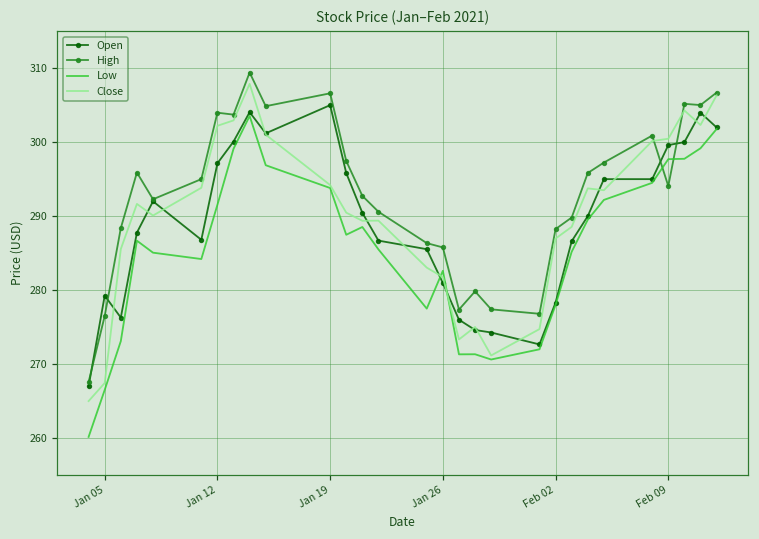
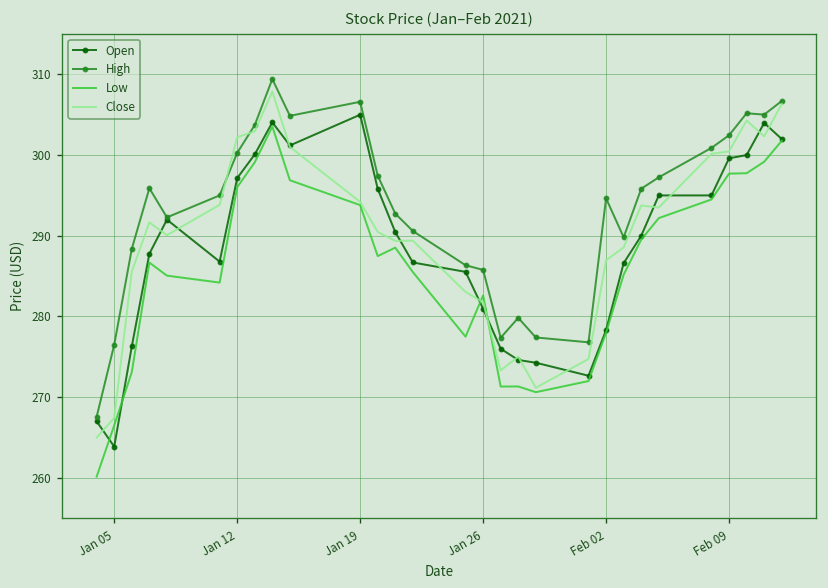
  {
    "Open": {
-     "Jan 05": 279,
+     "Jan 05": 264,
      "Jan 12": 297,
      "Jan 19": 305,
      "Jan 26": 281,
      "Feb 09": 300
    },
    "High": {
      "Jan 05": 277,
-     "Jan 12": 304,
+     "Jan 12": 300,
      "Jan 19": 307,
      "Jan 26": 286,
-     "Feb 02": 288,
-     "Feb 09": 294
+     "Feb 02": 295,
+     "Feb 09": 302
    },
    "Low": {
      "Jan 05": 267,
-     "Jan 12": 292,
+     "Jan 12": 296,
      "Jan 19": 294,
      "Jan 26": 283,
      "Feb 09": 298
    },
    "Close": {
      "Jan 05": 267,
      "Jan 12": 302,
      "Jan 19": 294,
      "Jan 26": 282,
      "Feb 02": 287,
      "Feb 09": 300
    }
  }
